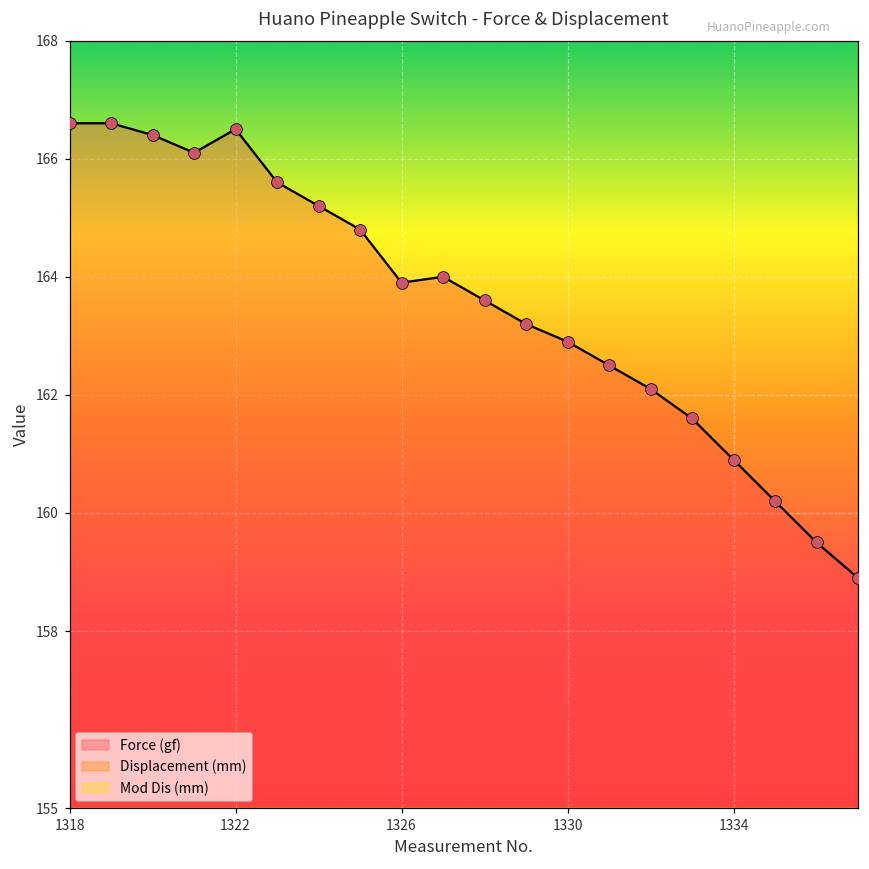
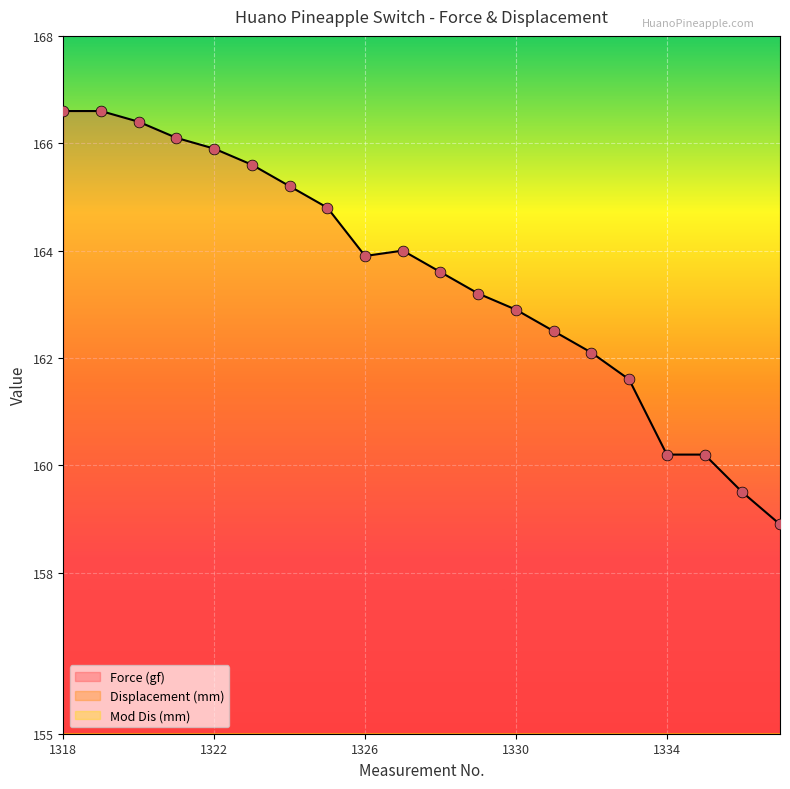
  {
    "Force (gf)": {
      "1318": 166.6,
-     "1322": 166.5,
+     "1322": 165.9,
      "1326": 163.9,
      "1330": 162.9,
-     "1334": 160.9
+     "1334": 160.2
    }
  }
